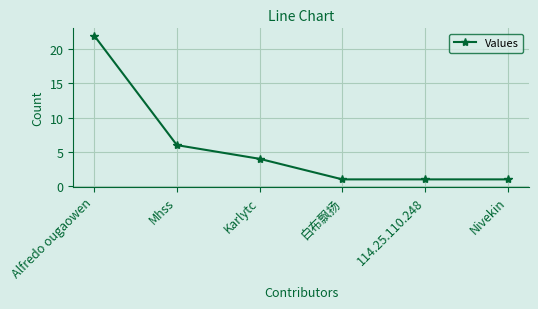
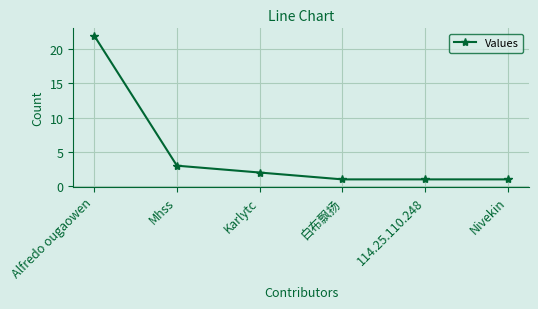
  {
    "Alfredo ougaowen": 22,
-   "Mhss": 6,
-   "Karlytc": 4,
+   "Mhss": 3,
+   "Karlytc": 2,
    "白布飘扬": 1,
    "114.25.110.248": 1,
    "Nivekin": 1
  }
